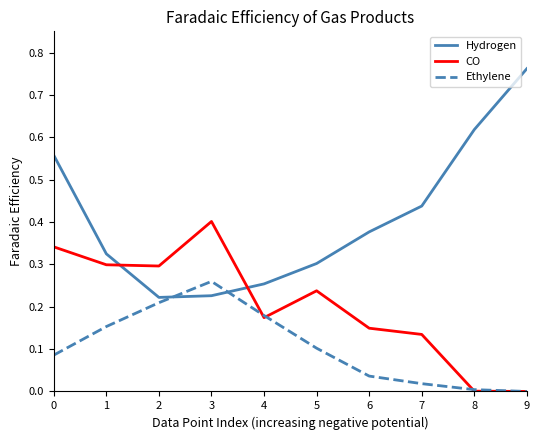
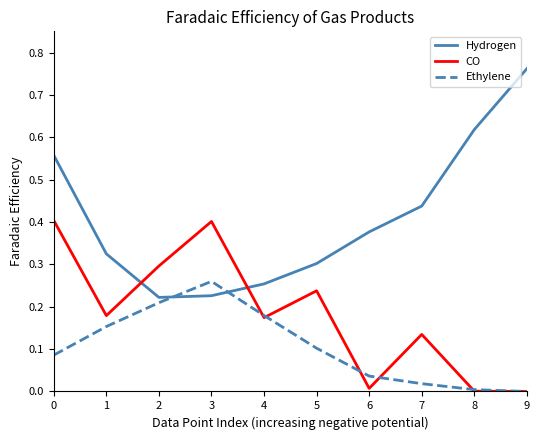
  {
    "CO": {
-     "0": 0.34,
-     "1": 0.30,
+     "0": 0.40,
+     "1": 0.18,
      "2": 0.30,
      "3": 0.40,
      "5": 0.24,
-     "6": 0.15,
+     "6": 0.01,
      "7": 0.13
    }
  }
